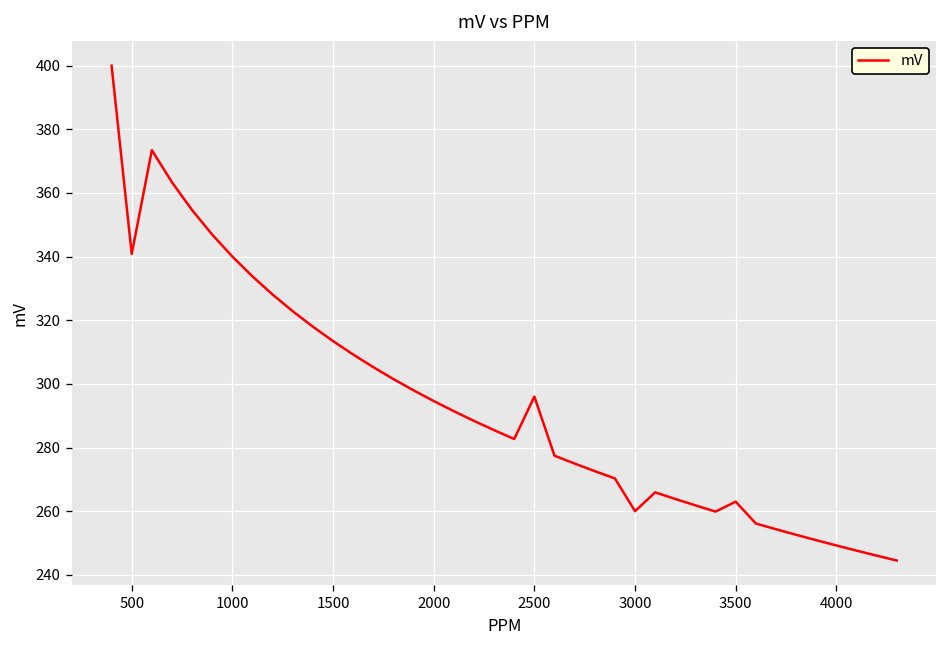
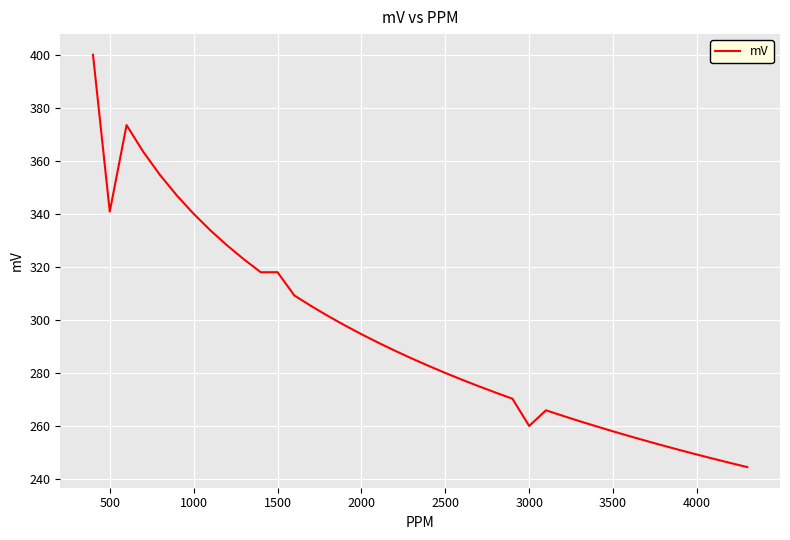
  {
    "500": 341,
    "1000": 340,
-   "1500": 313,
+   "1500": 318,
    "2000": 295,
-   "2500": 296,
+   "2500": 280,
    "3000": 260,
-   "3500": 263,
+   "3500": 258,
    "4000": 249
  }
